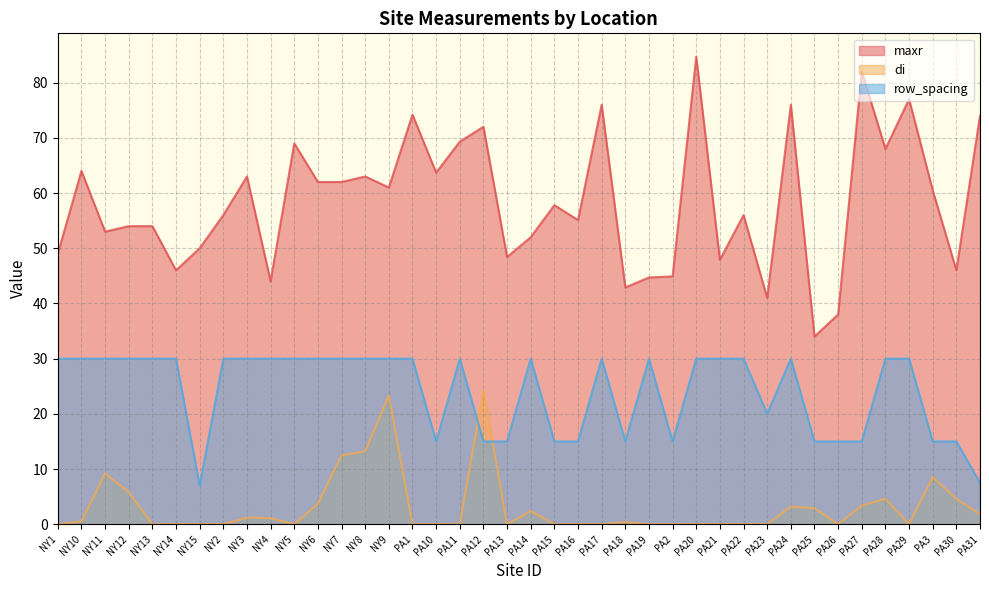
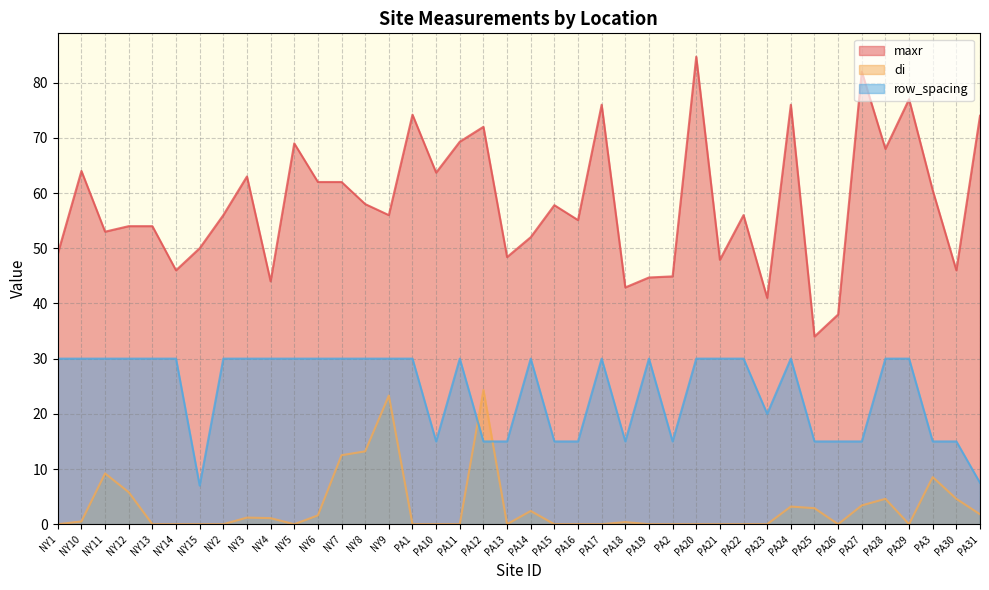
  {
    "maxr": {
      "NY1": 49,
      "NY10": 64,
      "NY11": 53,
      "NY12": 54,
      "NY13": 54,
      "NY14": 46,
      "NY15": 50,
      "NY2": 56,
      "NY3": 63,
      "NY4": 44,
      "NY5": 69,
      "NY6": 62,
      "NY7": 62,
-     "NY8": 63,
-     "NY9": 61,
+     "NY8": 58,
+     "NY9": 56,
      "PA1": 74,
      "PA10": 64,
      "PA11": 69,
      "PA12": 72,
      "PA13": 48,
      "PA14": 52,
      "PA15": 58,
      "PA16": 55,
      "PA17": 76,
      "PA18": 43,
      "PA19": 45,
      "PA2": 45,
      "PA20": 85,
      "PA21": 48,
      "PA22": 56,
      "PA23": 41,
      "PA24": 76,
      "PA25": 34,
      "PA26": 38,
      "PA28": 68,
      "PA3": 61,
      "PA30": 46,
      "PA31": 74
    },
    "di": {
      "NY1": 0,
      "NY10": 1,
      "NY11": 9,
      "NY12": 6,
      "NY13": 0,
      "NY14": 0,
      "NY15": 0,
      "NY2": 0,
      "NY3": 1,
      "NY4": 1,
      "NY5": 0,
-     "NY6": 4,
+     "NY6": 2,
      "NY7": 13,
      "NY8": 13,
      "NY9": 23,
      "PA1": 0,
      "PA10": 0,
      "PA11": 0,
      "PA12": 24,
      "PA13": 0,
      "PA14": 2,
      "PA15": 0,
      "PA16": 0,
      "PA17": 0,
      "PA18": 0,
      "PA19": 0,
      "PA2": 0,
      "PA20": 0,
      "PA21": 0,
      "PA22": 0,
      "PA23": 0,
      "PA24": 3,
      "PA25": 3,
      "PA26": 0,
      "PA27": 3,
      "PA28": 5,
      "PA29": 0,
      "PA3": 9,
      "PA30": 5,
      "PA31": 2
    },
    "row_spacing": {
      "NY1": 30,
      "NY10": 30,
      "NY11": 30,
      "NY12": 30,
      "NY13": 30,
      "NY14": 30,
      "NY15": 7,
      "NY2": 30,
      "NY3": 30,
      "NY4": 30,
      "NY5": 30,
      "NY6": 30,
      "NY7": 30,
      "NY8": 30,
      "NY9": 30,
      "PA1": 30,
      "PA10": 15,
      "PA11": 30,
      "PA12": 15,
      "PA13": 15,
      "PA14": 30,
      "PA15": 15,
      "PA16": 15,
      "PA17": 30,
      "PA18": 15,
      "PA19": 30,
      "PA2": 15,
      "PA20": 30,
      "PA21": 30,
      "PA22": 30,
      "PA23": 20,
      "PA24": 30,
      "PA25": 15,
      "PA26": 15,
      "PA27": 15,
      "PA28": 30,
      "PA29": 30,
      "PA3": 15,
      "PA30": 15,
      "PA31": 8
    }
  }
